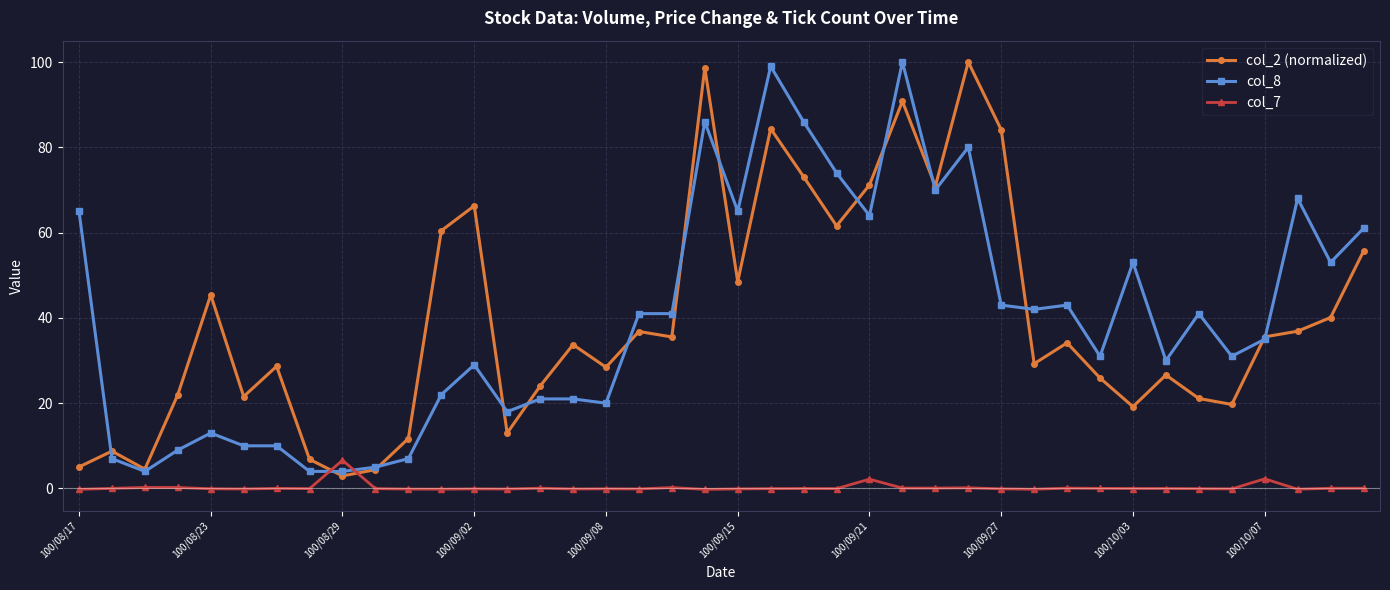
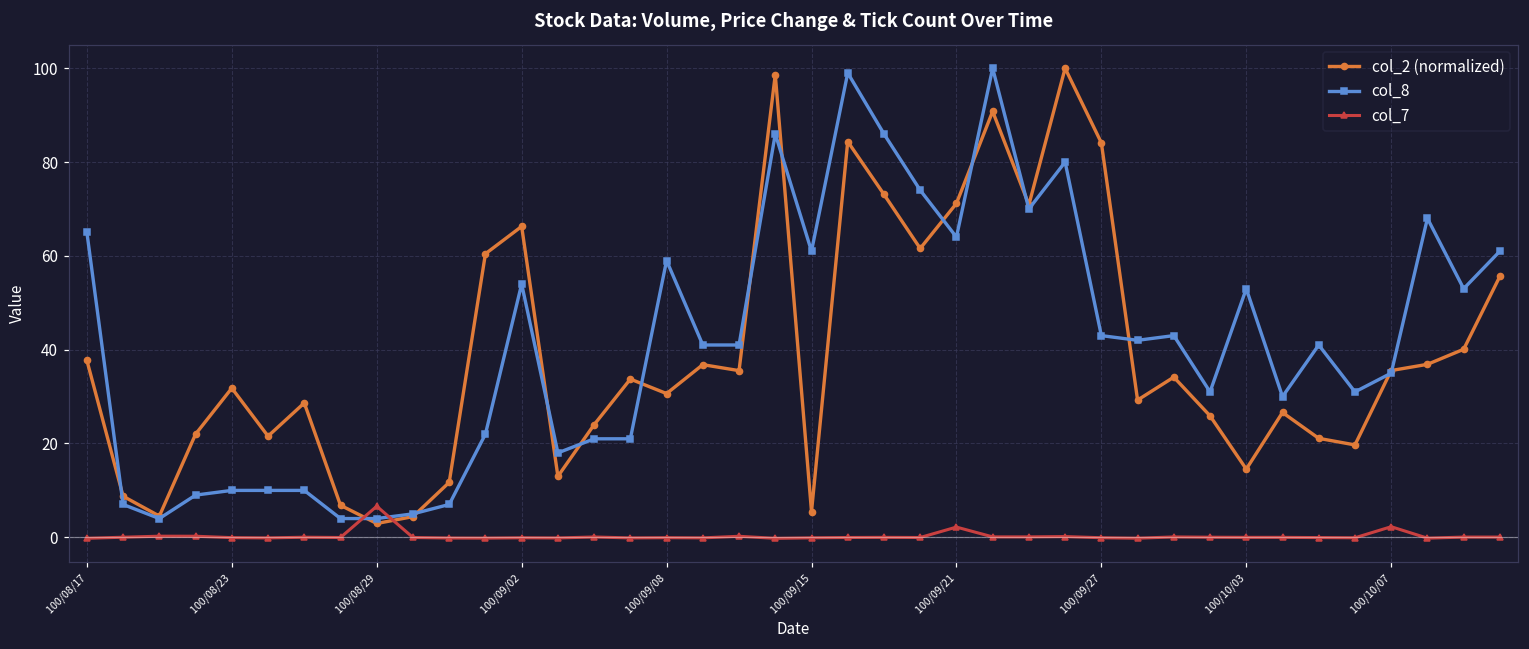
  {
    "col_2 (normalized)": {
-     "100/08/17": 5,
-     "100/08/23": 45,
+     "100/08/17": 38,
+     "100/08/23": 32,
      "100/08/29": 3,
      "100/09/02": 66,
-     "100/09/08": 28,
-     "100/09/15": 49,
+     "100/09/08": 31,
+     "100/09/15": 5,
      "100/09/21": 71,
      "100/09/27": 84,
-     "100/10/03": 19
+     "100/10/03": 15
    },
    "col_8": {
      "100/08/17": 65,
-     "100/08/23": 13,
+     "100/08/23": 10,
      "100/08/29": 4,
-     "100/09/02": 29,
-     "100/09/08": 20,
-     "100/09/15": 65,
+     "100/09/02": 54,
+     "100/09/08": 59,
+     "100/09/15": 61,
      "100/09/21": 64,
      "100/09/27": 43,
      "100/10/03": 53
    },
    "col_7": {
      "100/08/17": 0,
      "100/08/23": 0,
      "100/08/29": 7,
      "100/09/02": 0,
      "100/09/08": 0,
      "100/09/15": 0,
      "100/09/21": 2,
      "100/09/27": 0,
      "100/10/03": 0,
      "100/10/07": 2
    }
  }
